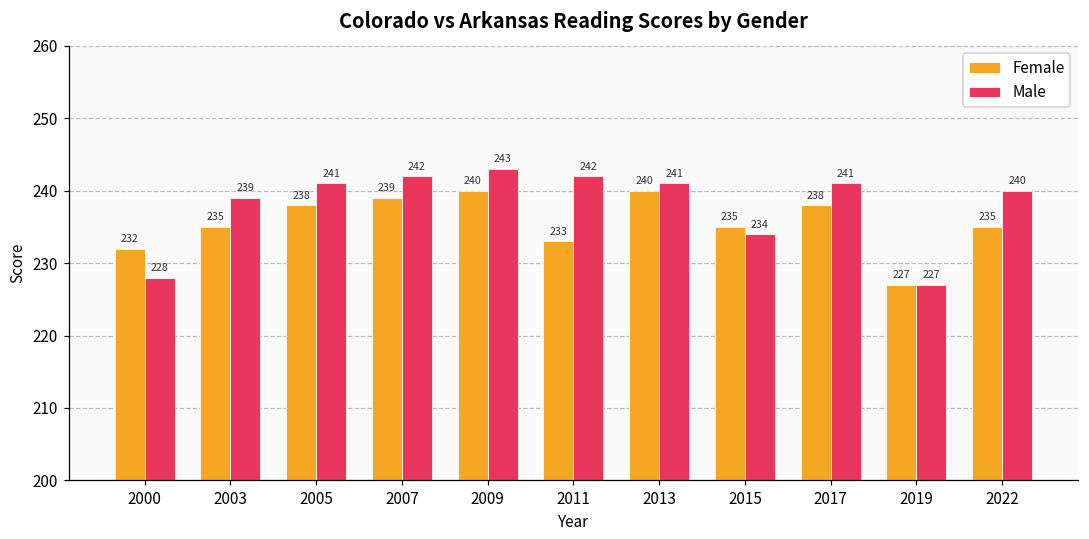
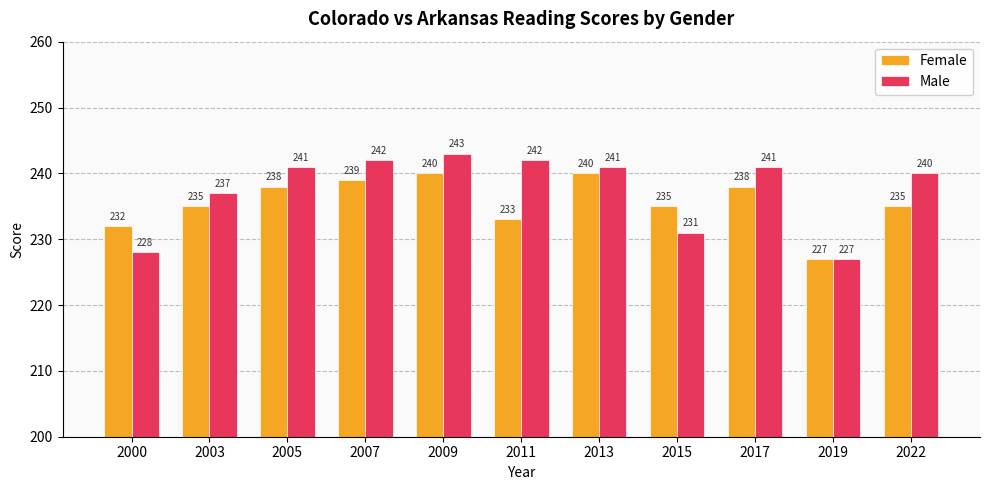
  {
    "Female": {
      "2000": 232,
      "2003": 235,
      "2005": 238,
      "2007": 239,
      "2009": 240,
      "2011": 233,
      "2013": 240,
      "2015": 235,
      "2017": 238,
      "2019": 227,
      "2022": 235
    },
    "Male": {
      "2000": 228,
-     "2003": 239,
+     "2003": 237,
      "2005": 241,
      "2007": 242,
      "2009": 243,
      "2011": 242,
      "2013": 241,
-     "2015": 234,
+     "2015": 231,
      "2017": 241,
      "2019": 227,
      "2022": 240
    }
  }
